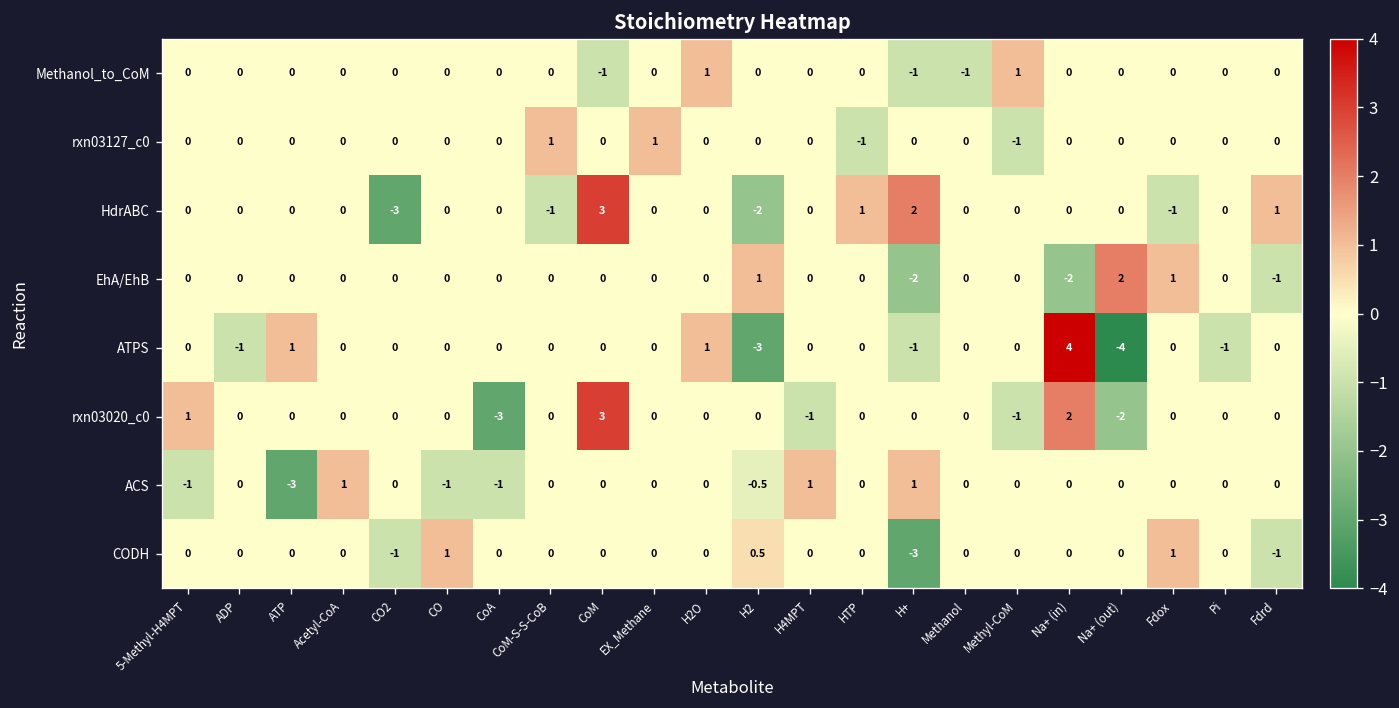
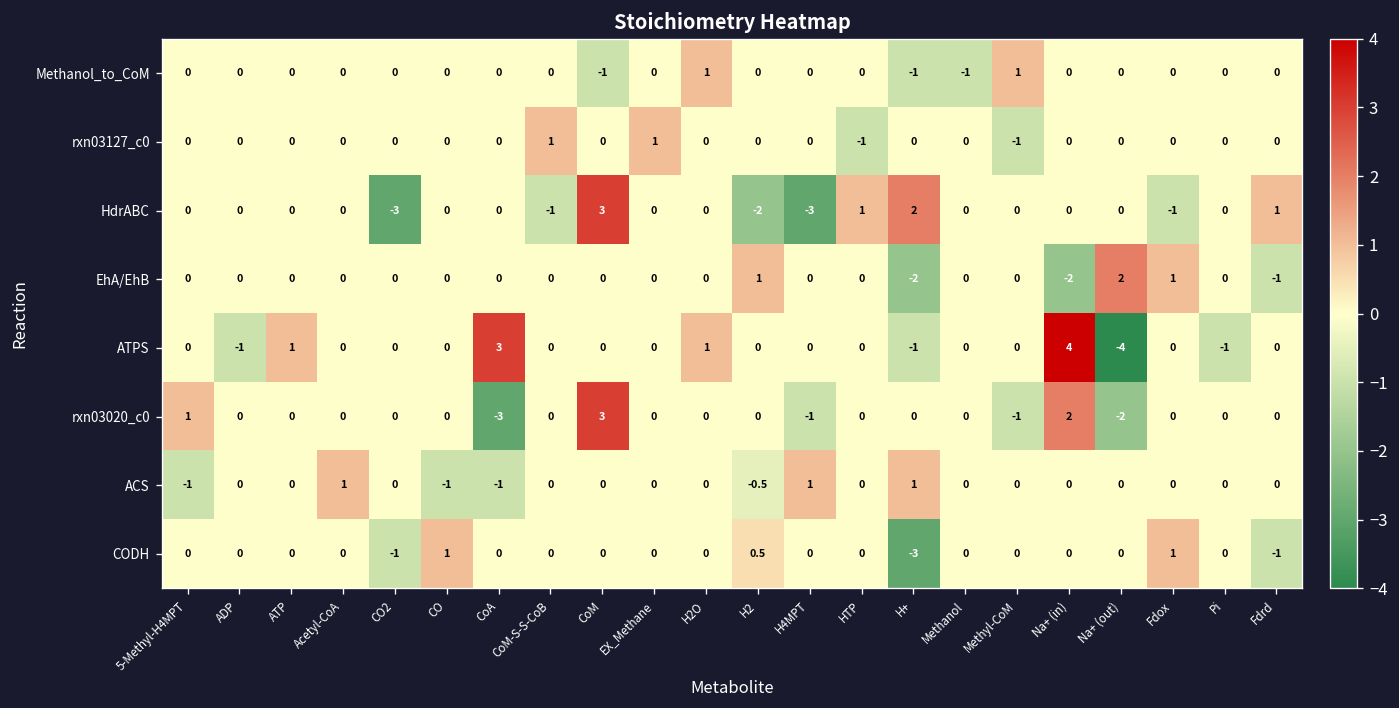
  {
    "Methanol_to_CoM": {
      "5-Methyl-H4MPT": 0,
      "ADP": 0,
      "ATP": 0,
      "Acetyl-CoA": 0,
      "CO2": 0,
      "CO": 0,
      "CoA": 0,
      "CoM-S-S-CoB": 0,
      "CoM": -1,
      "EX_Methane": 0,
      "H2O": 1,
      "H2": 0,
      "H4MPT": 0,
      "HTP": 0,
      "H+": -1,
      "Methanol": -1,
      "Methyl-CoM": 1,
      "Na+ (in)": 0,
      "Na+ (out)": 0,
      "Fdox": 0,
      "Pi": 0,
      "Fdrd": 0
    },
    "rxn03127_c0": {
      "5-Methyl-H4MPT": 0,
      "ADP": 0,
      "ATP": 0,
      "Acetyl-CoA": 0,
      "CO2": 0,
      "CO": 0,
      "CoA": 0,
      "CoM-S-S-CoB": 1,
      "CoM": 0,
      "EX_Methane": 1,
      "H2O": 0,
      "H2": 0,
      "H4MPT": 0,
      "HTP": -1,
      "H+": 0,
      "Methanol": 0,
      "Methyl-CoM": -1,
      "Na+ (in)": 0,
      "Na+ (out)": 0,
      "Fdox": 0,
      "Pi": 0,
      "Fdrd": 0
    },
    "HdrABC": {
      "5-Methyl-H4MPT": 0,
      "ADP": 0,
      "ATP": 0,
      "Acetyl-CoA": 0,
      "CO2": -3,
      "CO": 0,
      "CoA": 0,
      "CoM-S-S-CoB": -1,
      "CoM": 3,
      "EX_Methane": 0,
      "H2O": 0,
      "H2": -2,
-     "H4MPT": 0,
+     "H4MPT": -3,
      "HTP": 1,
      "H+": 2,
      "Methanol": 0,
      "Methyl-CoM": 0,
      "Na+ (in)": 0,
      "Na+ (out)": 0,
      "Fdox": -1,
      "Pi": 0,
      "Fdrd": 1
    },
    "EhA/EhB": {
      "5-Methyl-H4MPT": 0,
      "ADP": 0,
      "ATP": 0,
      "Acetyl-CoA": 0,
      "CO2": 0,
      "CO": 0,
      "CoA": 0,
      "CoM-S-S-CoB": 0,
      "CoM": 0,
      "EX_Methane": 0,
      "H2O": 0,
      "H2": 1,
      "H4MPT": 0,
      "HTP": 0,
      "H+": -2,
      "Methanol": 0,
      "Methyl-CoM": 0,
      "Na+ (in)": -2,
      "Na+ (out)": 2,
      "Fdox": 1,
      "Pi": 0,
      "Fdrd": -1
    },
    "ATPS": {
      "5-Methyl-H4MPT": 0,
      "ADP": -1,
      "ATP": 1,
      "Acetyl-CoA": 0,
      "CO2": 0,
      "CO": 0,
-     "CoA": 0,
+     "CoA": 3,
      "CoM-S-S-CoB": 0,
      "CoM": 0,
      "EX_Methane": 0,
      "H2O": 1,
-     "H2": -3,
+     "H2": 0,
      "H4MPT": 0,
      "HTP": 0,
      "H+": -1,
      "Methanol": 0,
      "Methyl-CoM": 0,
      "Na+ (in)": 4,
      "Na+ (out)": -4,
      "Fdox": 0,
      "Pi": -1,
      "Fdrd": 0
    },
    "rxn03020_c0": {
      "5-Methyl-H4MPT": 1,
      "ADP": 0,
      "ATP": 0,
      "Acetyl-CoA": 0,
      "CO2": 0,
      "CO": 0,
      "CoA": -3,
      "CoM-S-S-CoB": 0,
      "CoM": 3,
      "EX_Methane": 0,
      "H2O": 0,
      "H2": 0,
      "H4MPT": -1,
      "HTP": 0,
      "H+": 0,
      "Methanol": 0,
      "Methyl-CoM": -1,
      "Na+ (in)": 2,
      "Na+ (out)": -2,
      "Fdox": 0,
      "Pi": 0,
      "Fdrd": 0
    },
    "ACS": {
      "5-Methyl-H4MPT": -1,
      "ADP": 0,
-     "ATP": -3,
+     "ATP": 0,
      "Acetyl-CoA": 1,
      "CO2": 0,
      "CO": -1,
      "CoA": -1,
      "CoM-S-S-CoB": 0,
      "CoM": 0,
      "EX_Methane": 0,
      "H2O": 0,
      "H2": -0.5,
      "H4MPT": 1,
      "HTP": 0,
      "H+": 1,
      "Methanol": 0,
      "Methyl-CoM": 0,
      "Na+ (in)": 0,
      "Na+ (out)": 0,
      "Fdox": 0,
      "Pi": 0,
      "Fdrd": 0
    },
    "CODH": {
      "5-Methyl-H4MPT": 0,
      "ADP": 0,
      "ATP": 0,
      "Acetyl-CoA": 0,
      "CO2": -1,
      "CO": 1,
      "CoA": 0,
      "CoM-S-S-CoB": 0,
      "CoM": 0,
      "EX_Methane": 0,
      "H2O": 0,
      "H2": 0.5,
      "H4MPT": 0,
      "HTP": 0,
      "H+": -3,
      "Methanol": 0,
      "Methyl-CoM": 0,
      "Na+ (in)": 0,
      "Na+ (out)": 0,
      "Fdox": 1,
      "Pi": 0,
      "Fdrd": -1
    }
  }
